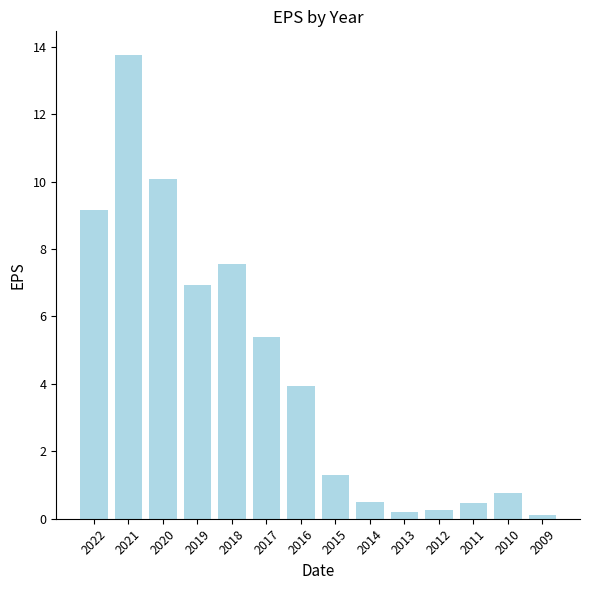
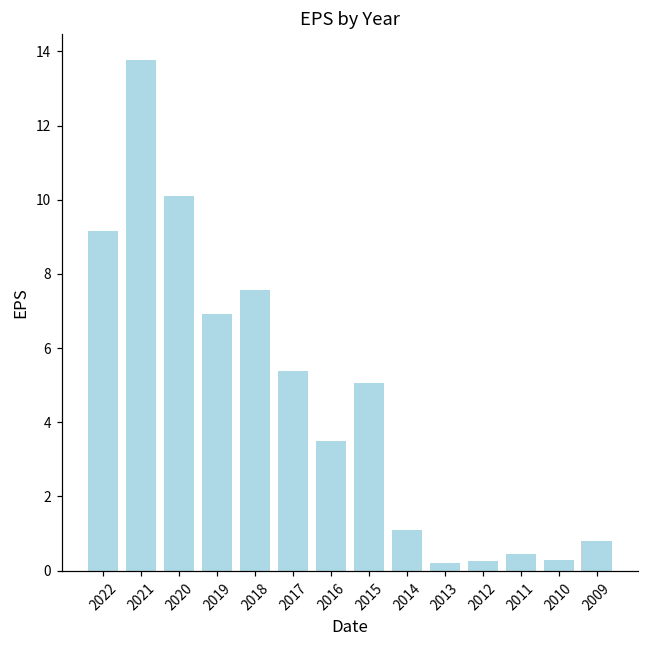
  {
    "2022": 9.2,
    "2021": 13.8,
    "2020": 10.1,
    "2019": 6.9,
    "2018": 7.6,
    "2017": 5.4,
-   "2016": 3.9,
-   "2015": 1.3,
-   "2014": 0.5,
+   "2016": 3.5,
+   "2015": 5.1,
+   "2014": 1.1,
    "2013": 0.2,
    "2012": 0.3,
    "2011": 0.5,
-   "2010": 0.8,
-   "2009": 0.1
+   "2010": 0.3,
+   "2009": 0.8
  }
